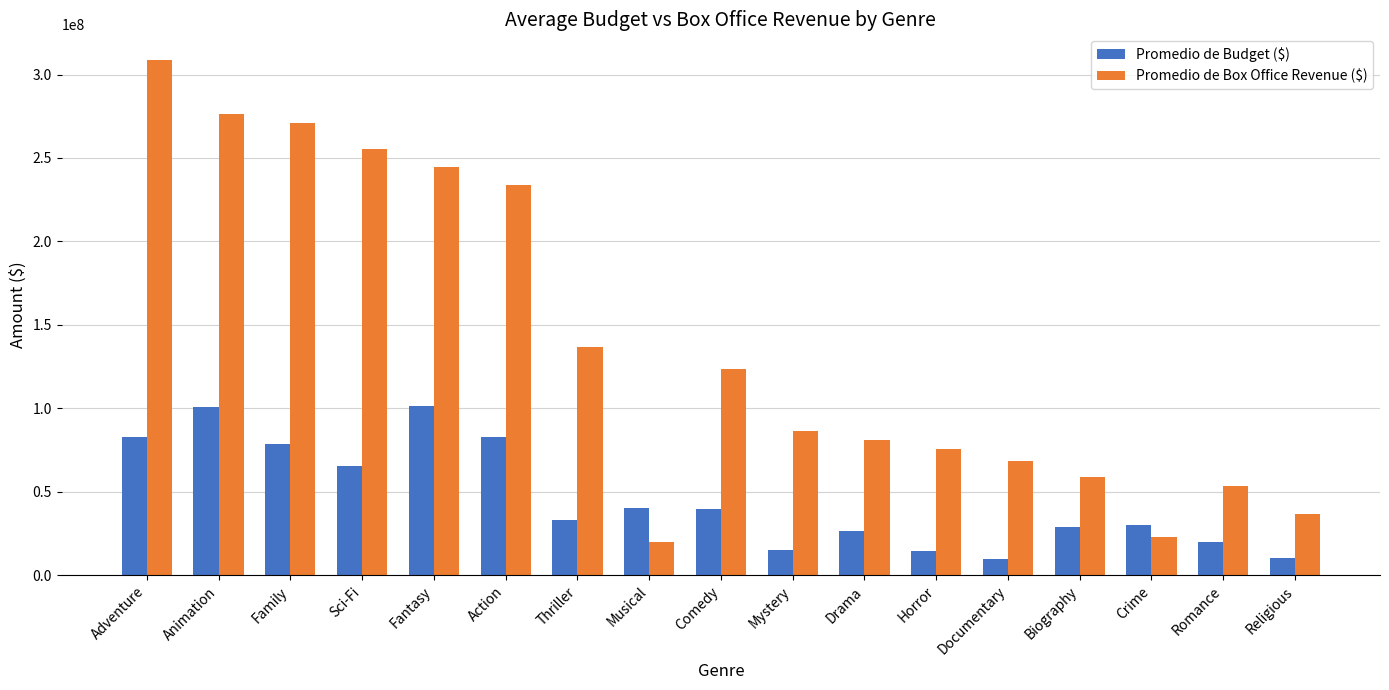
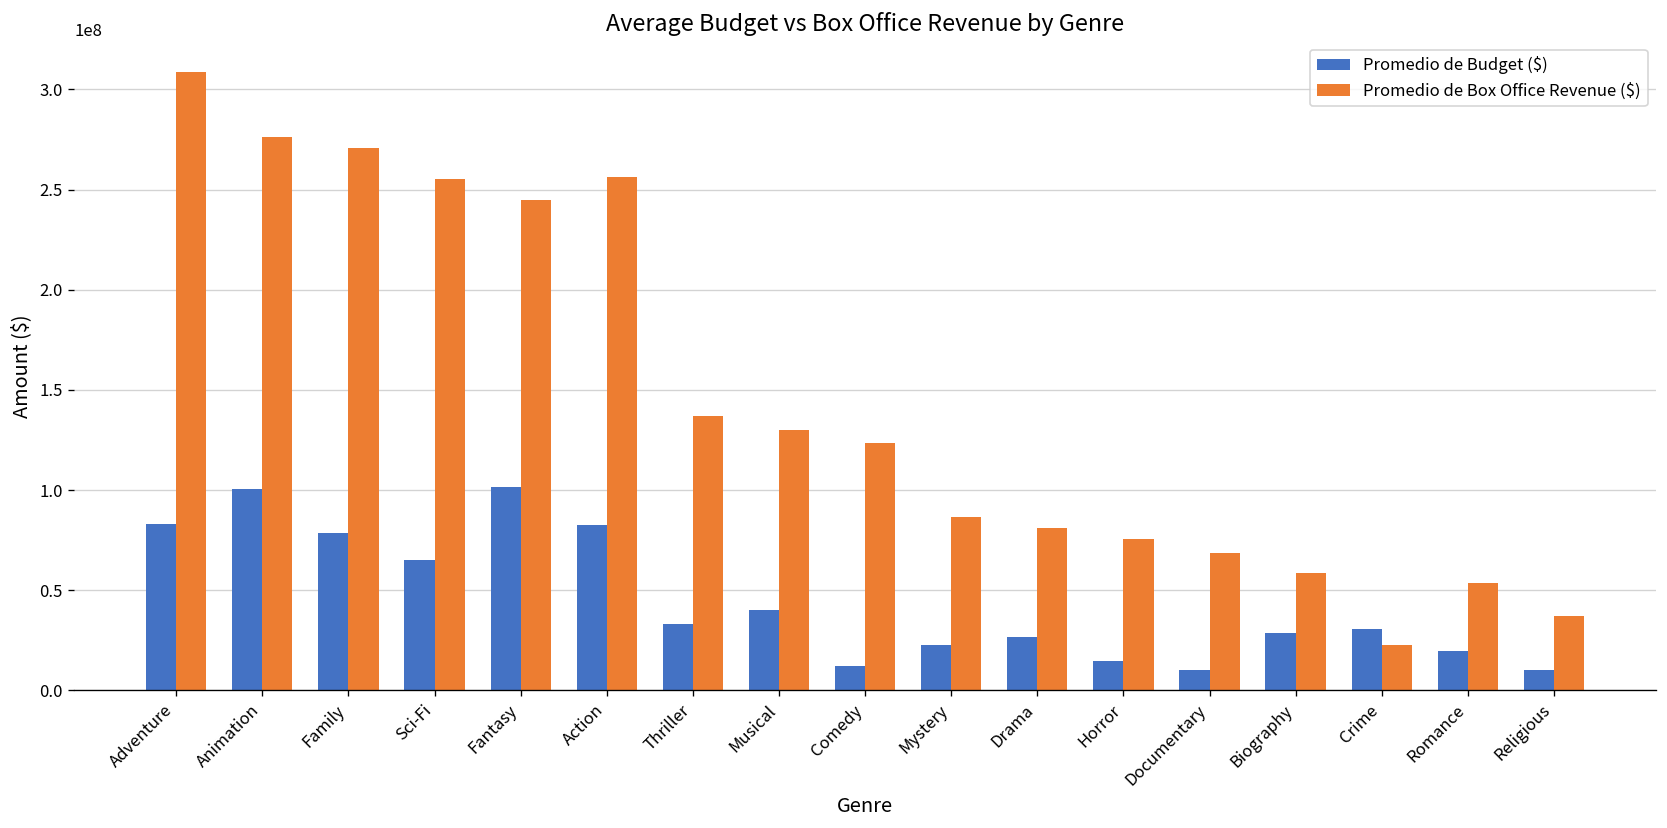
  {
    "Promedio de Budget ($)": {
      "Adventure": 83000000,
      "Animation": 101000000,
      "Family": 78000000,
      "Sci-Fi": 65000000,
      "Fantasy": 102000000,
      "Action": 83000000,
      "Thriller": 33000000,
      "Musical": 40000000,
-     "Comedy": 40000000,
-     "Mystery": 15000000,
+     "Comedy": 12000000,
+     "Mystery": 23000000,
      "Drama": 27000000,
      "Horror": 15000000,
      "Documentary": 10000000,
      "Biography": 29000000,
      "Crime": 30000000,
      "Romance": 20000000,
      "Religious": 10000000
    },
    "Promedio de Box Office Revenue ($)": {
      "Adventure": 309000000,
      "Animation": 276000000,
      "Family": 271000000,
      "Sci-Fi": 255000000,
      "Fantasy": 245000000,
-     "Action": 234000000,
+     "Action": 256000000,
      "Thriller": 137000000,
-     "Musical": 20000000,
+     "Musical": 130000000,
      "Comedy": 123000000,
      "Mystery": 87000000,
      "Drama": 81000000,
      "Horror": 76000000,
      "Documentary": 69000000,
      "Biography": 59000000,
      "Crime": 23000000,
      "Romance": 54000000,
      "Religious": 37000000
    }
  }
